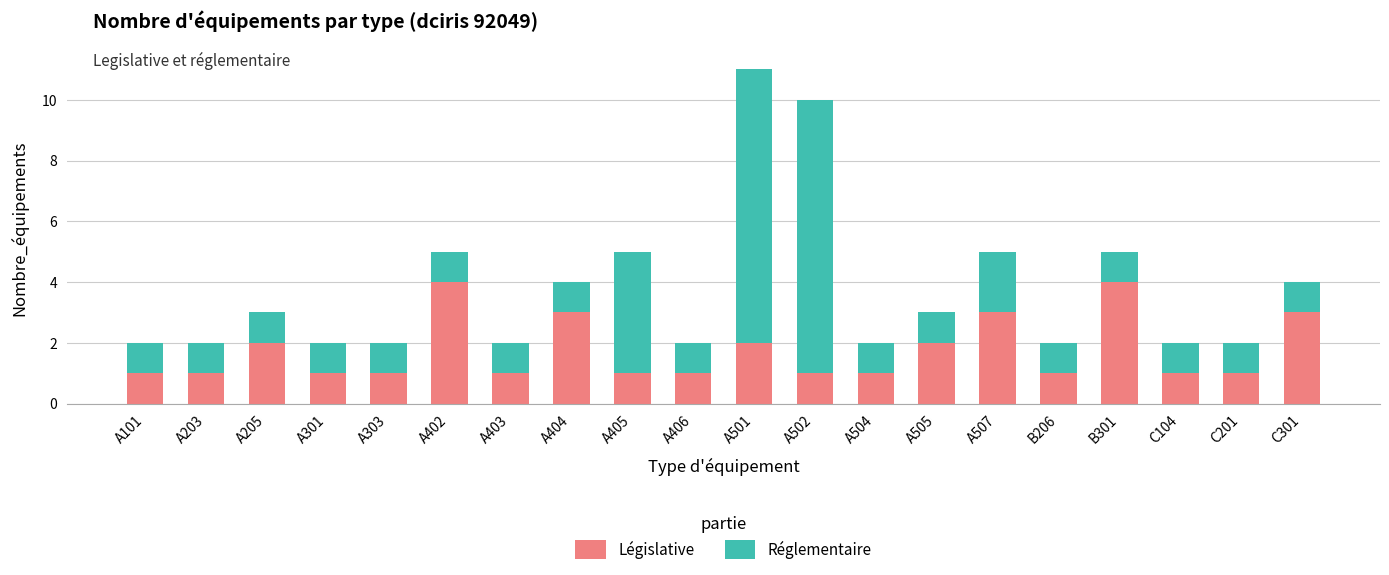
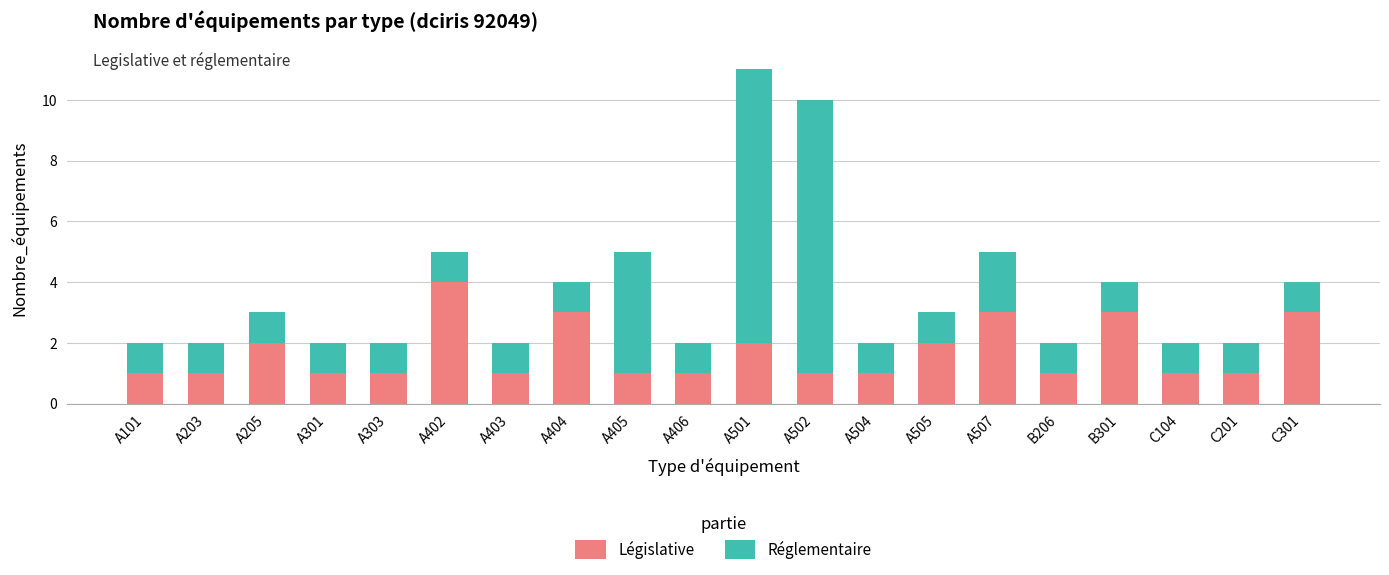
  {
    "Législative": {
      "A101": 1,
      "A203": 1,
      "A205": 2,
      "A301": 1,
      "A303": 1,
      "A402": 4,
      "A403": 1,
      "A404": 3,
      "A405": 1,
      "A406": 1,
      "A501": 2,
      "A502": 1,
      "A504": 1,
      "A505": 2,
      "A507": 3,
      "B206": 1,
-     "B301": 4,
+     "B301": 3,
      "C104": 1,
      "C201": 1,
      "C301": 3
    },
    "Réglementaire": {
      "A101": 1,
      "A203": 1,
      "A205": 1,
      "A301": 1,
      "A303": 1,
      "A402": 1,
      "A403": 1,
      "A404": 1,
      "A405": 4,
      "A406": 1,
      "A501": 9,
      "A502": 9,
      "A504": 1,
      "A505": 1,
      "A507": 2,
      "B206": 1,
      "B301": 1,
      "C104": 1,
      "C201": 1,
      "C301": 1
    }
  }
